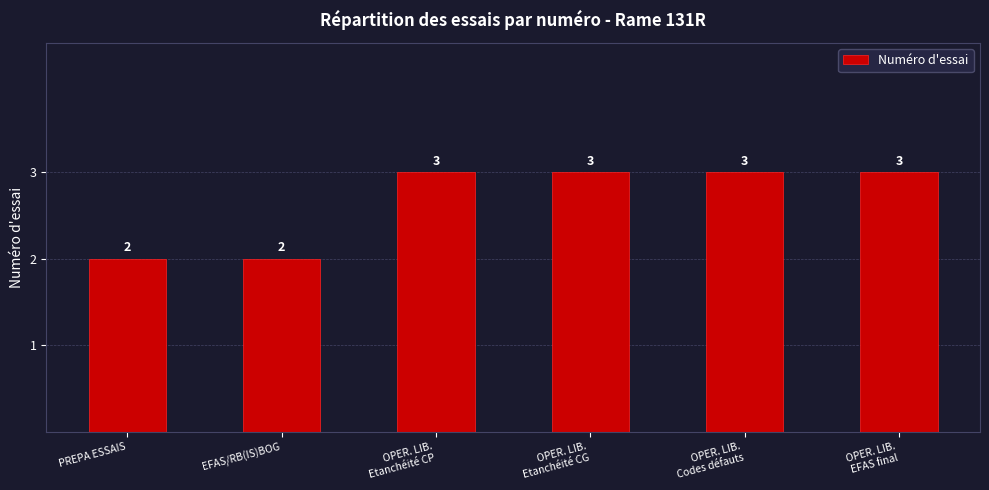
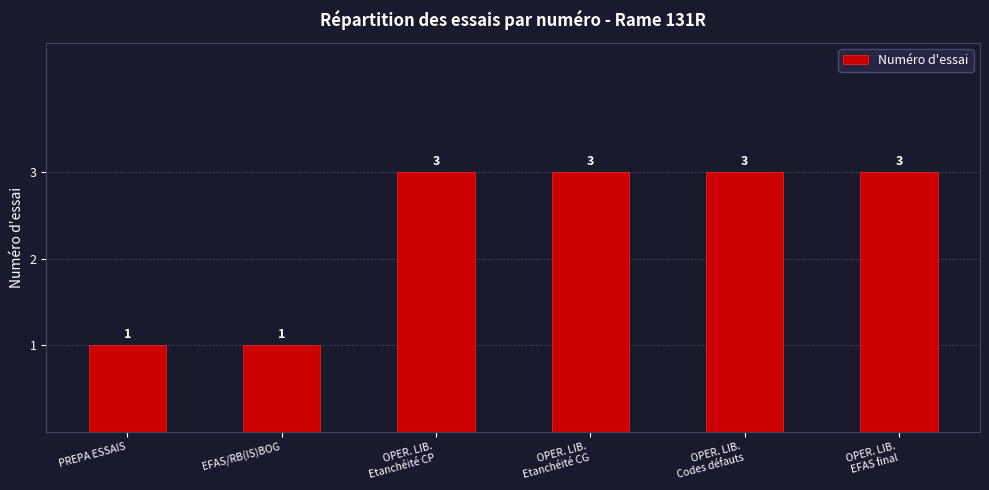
  {
-   "PREPA ESSAIS": 2,
-   "EFAS/RB(IS)BOG": 2,
+   "PREPA ESSAIS": 1,
+   "EFAS/RB(IS)BOG": 1,
    "OPER. LIB. Etanchéité CP": 3,
    "OPER. LIB. Etanchéité CG": 3,
    "OPER. LIB. Codes défauts": 3,
    "OPER. LIB. EFAS final": 3
  }
